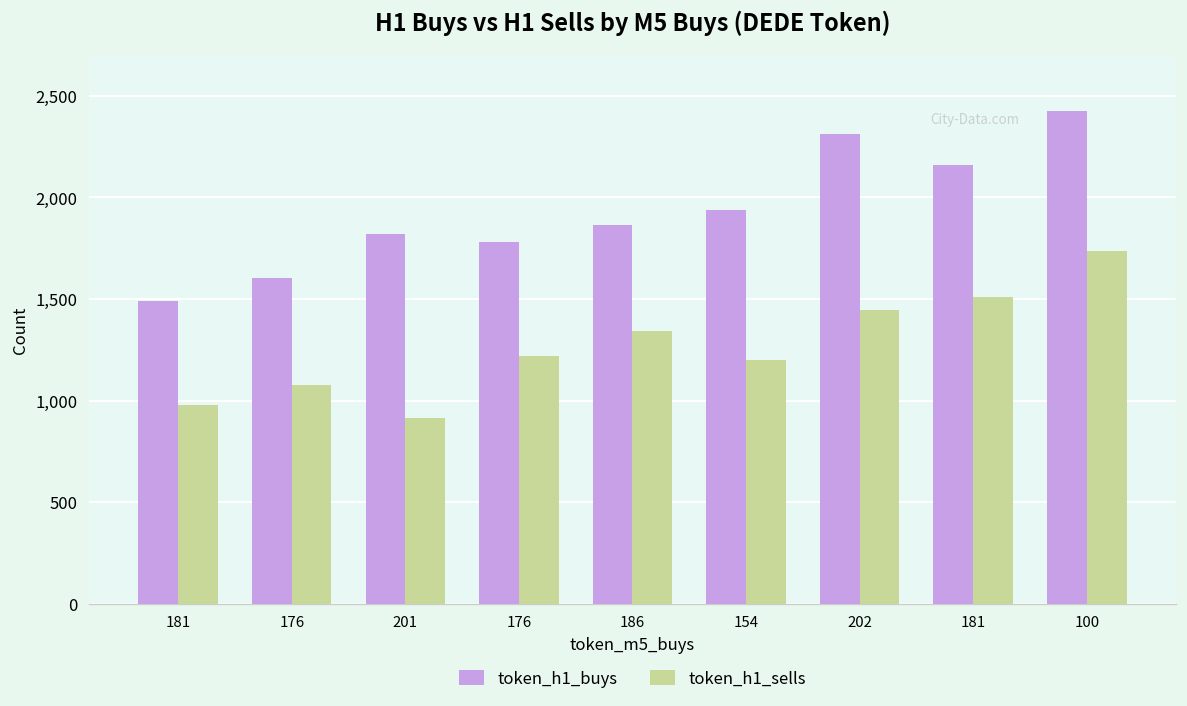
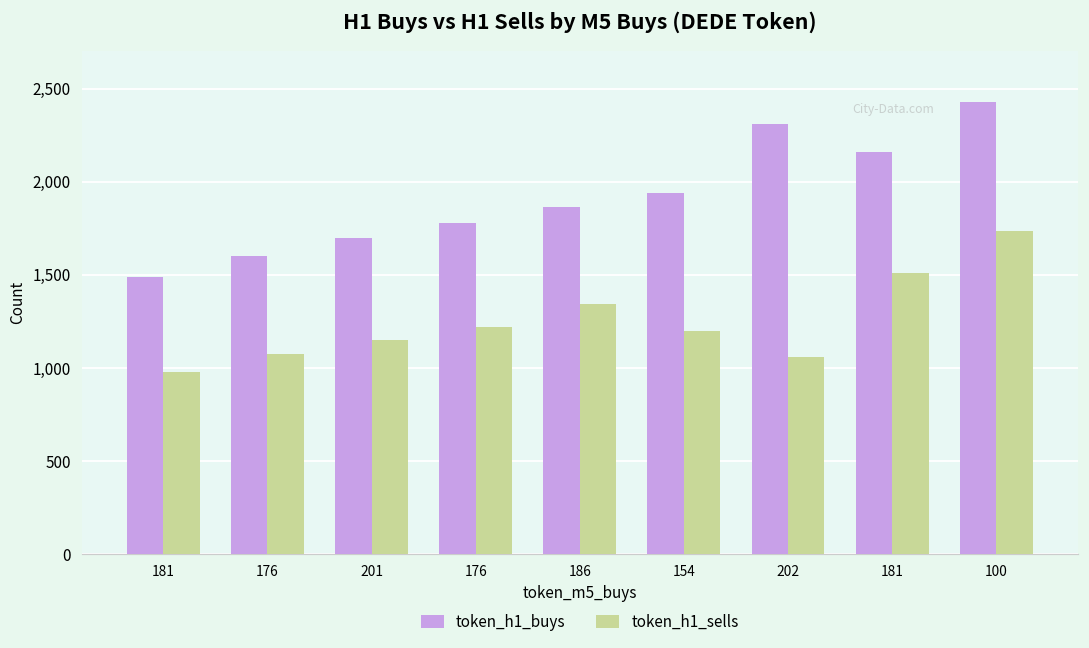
  {
    "token_h1_buys": {
-     "201": "1,820",
+     "201": "1,700",
      "186": "1,870",
      "154": "1,940",
      "202": "2,310",
      "100": "2,430"
    },
    "token_h1_sells": {
-     "201": "910",
+     "201": "1,150",
      "186": "1,340",
      "154": "1,200",
-     "202": "1,450",
+     "202": "1,060",
      "100": "1,740"
    }
  }
